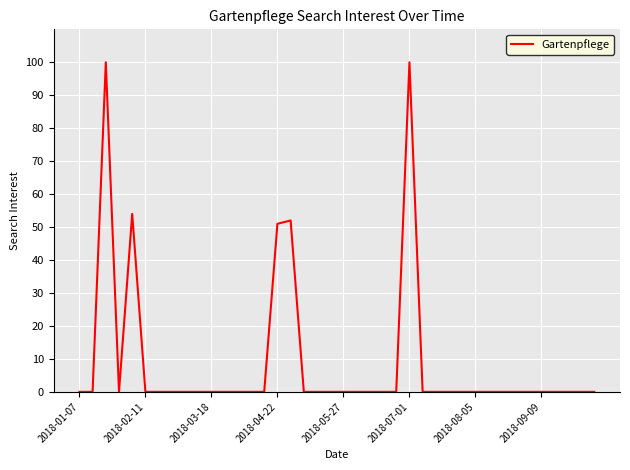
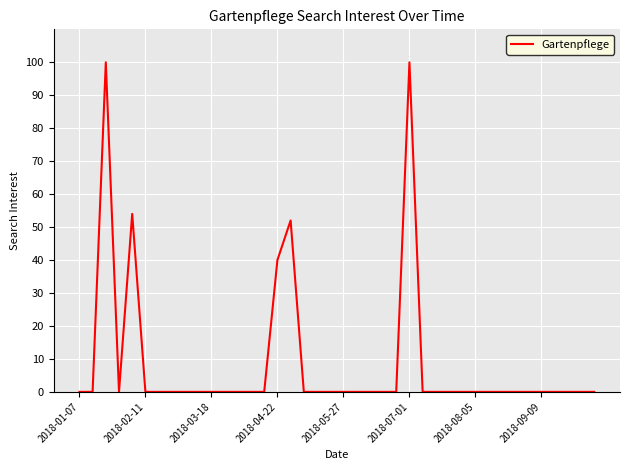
  {
    "2018-01-07": 0,
    "2018-02-11": 0,
    "2018-03-18": 0,
-   "2018-04-22": 51,
+   "2018-04-22": 40,
    "2018-05-27": 0,
    "2018-07-01": 100,
    "2018-08-05": 0,
    "2018-09-09": 0
  }
